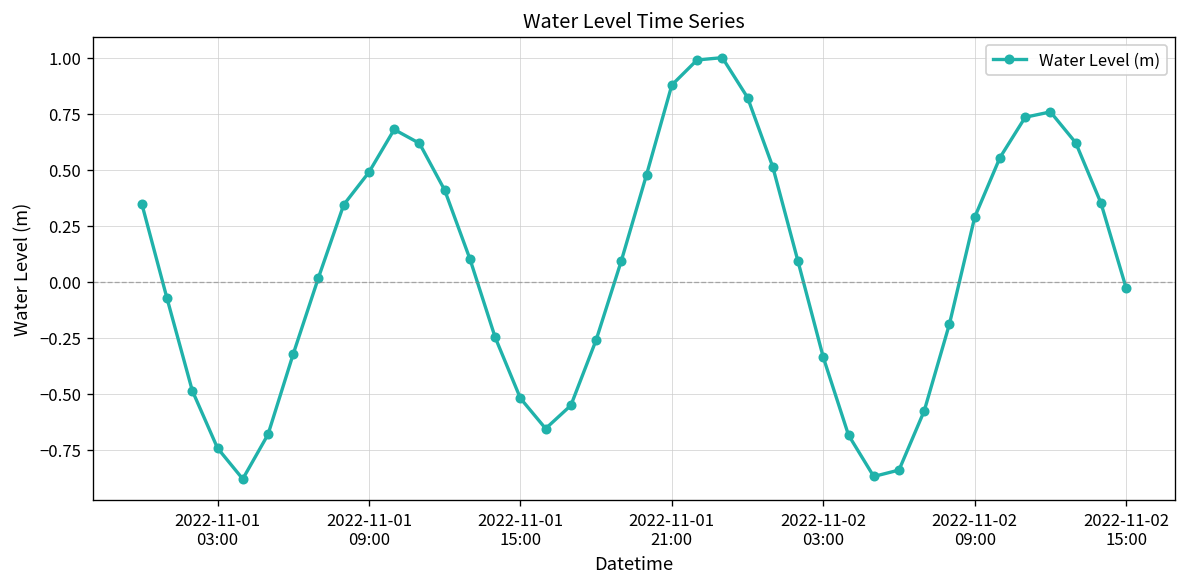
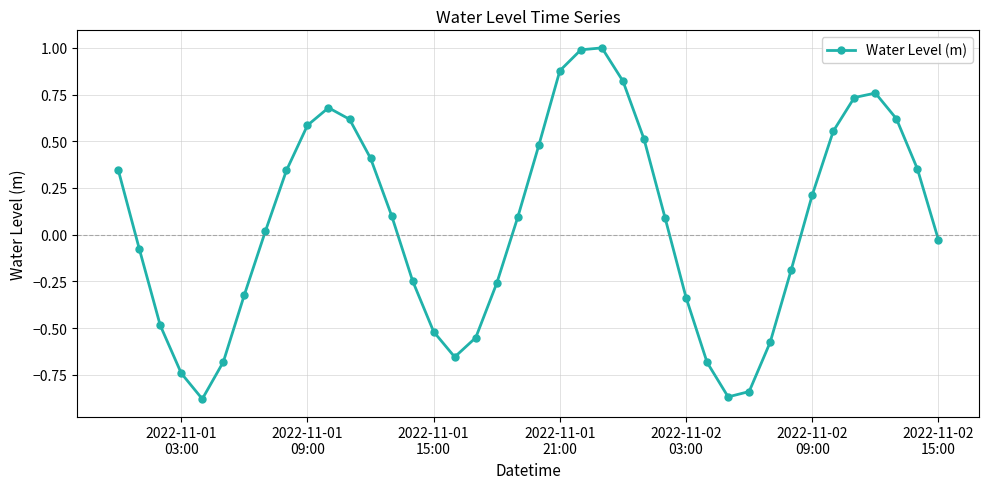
  {
    "2022-11-01 03:00": -0.74,
-   "2022-11-01 09:00": 0.49,
+   "2022-11-01 09:00": 0.59,
    "2022-11-01 15:00": -0.52,
    "2022-11-01 21:00": 0.88,
    "2022-11-02 03:00": -0.34,
-   "2022-11-02 09:00": 0.29,
+   "2022-11-02 09:00": 0.21,
    "2022-11-02 15:00": -0.03
  }
